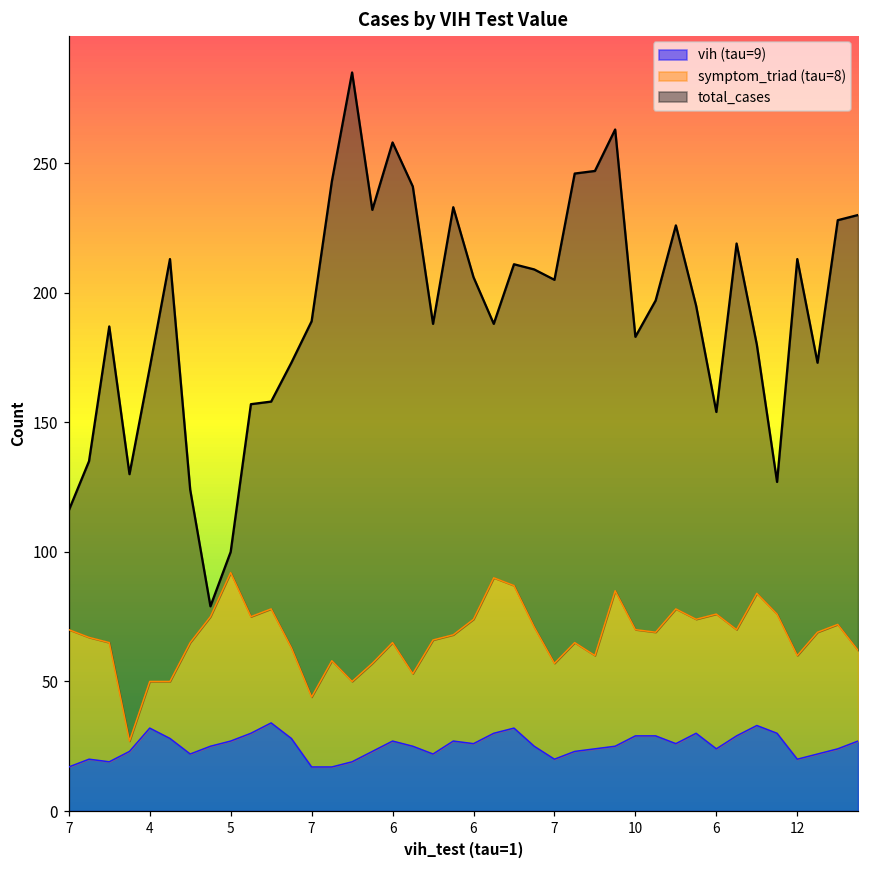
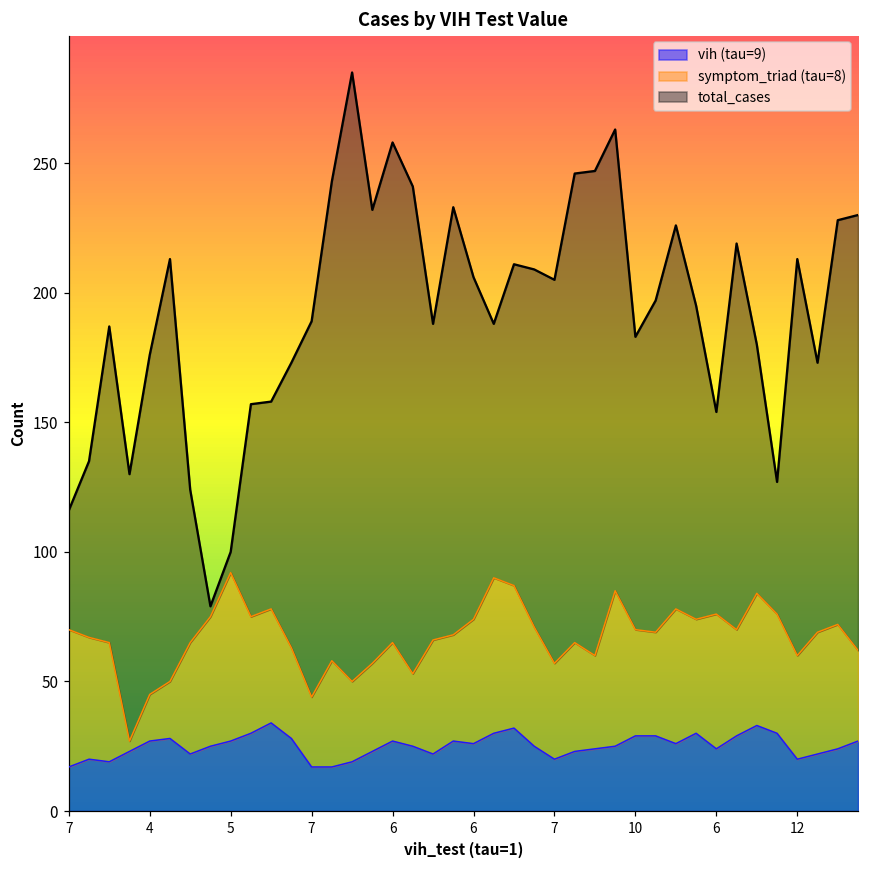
  {
    "total_cases": {
-     "4": 171,
+     "4": 176,
      "12": 213
    },
    "vih (tau=9)": {
-     "4": 32,
+     "4": 27,
      "12": 20
    },
    "symptom_triad (tau=8)": {
      "4": 18
    }
  }
